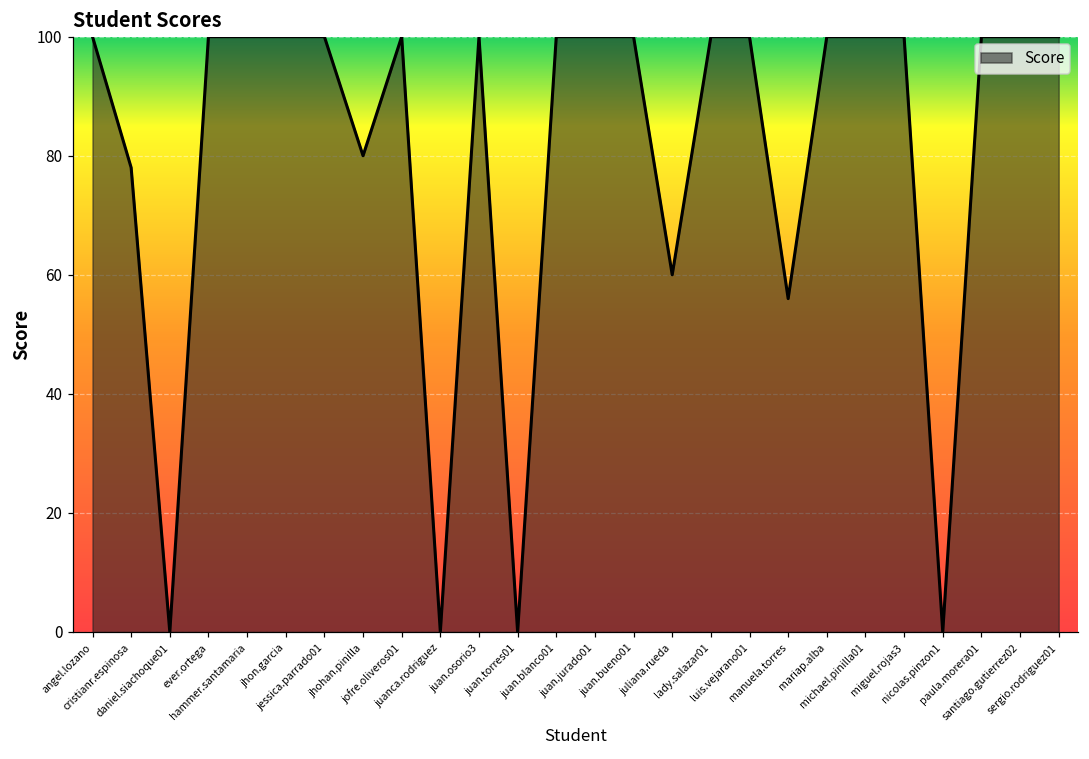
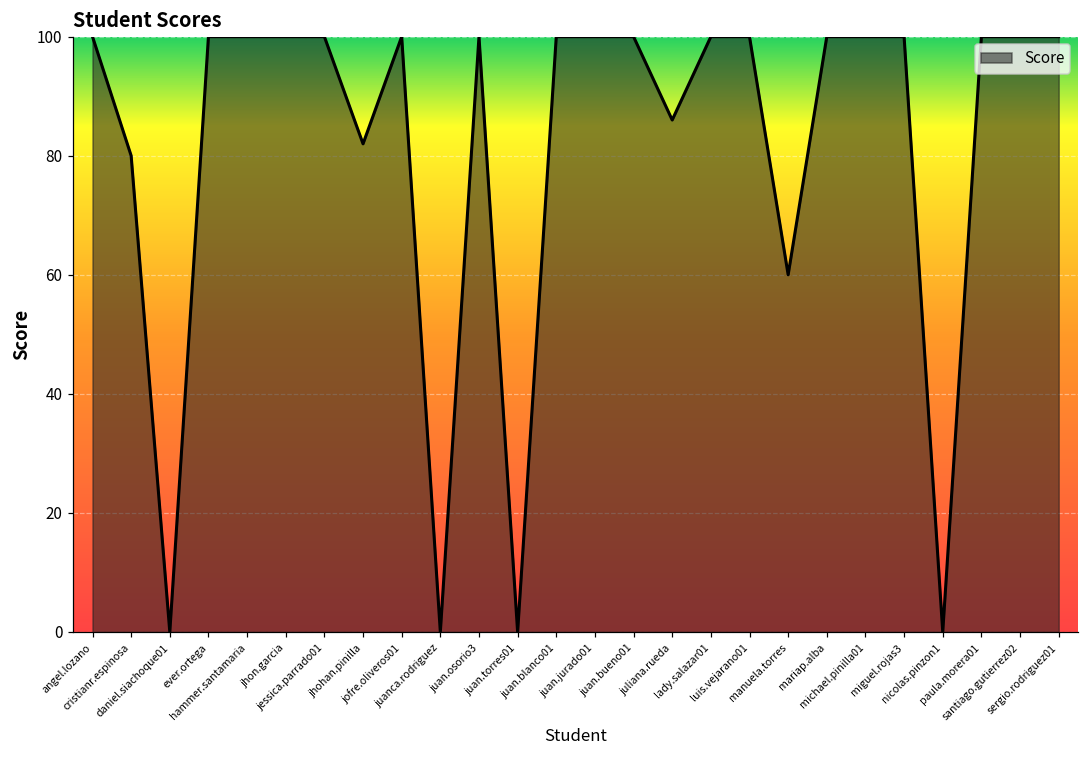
  {
    "angel.lozano": 100,
-   "cristianr.espinosa": 78,
+   "cristianr.espinosa": 80,
    "daniel.siachoque01": 0,
    "ever.ortega": 100,
    "hammer.santamaria": 100,
    "jhon.garcia": 100,
    "jessica.parrado01": 100,
-   "jhohan.pinilla": 80,
+   "jhohan.pinilla": 82,
    "jofre.oliveros01": 100,
    "juanca.rodriguez": 0,
    "juan.osorio3": 100,
    "juan.torres01": 0,
    "juan.blanco01": 100,
    "juan.jurado01": 100,
    "juan.bueno01": 100,
-   "juliana.rueda": 60,
+   "juliana.rueda": 86,
    "lady.salazar01": 100,
    "luis.vejarano01": 100,
-   "manuela.torres": 56,
+   "manuela.torres": 60,
    "mariap.alba": 100,
    "michael.pinilla01": 100,
    "miguel.rojas3": 100,
    "nicolas.pinzon1": 0,
    "paula.morera01": 100,
    "santiago.gutierrez02": 100,
    "sergio.rodriguez01": 100
  }
